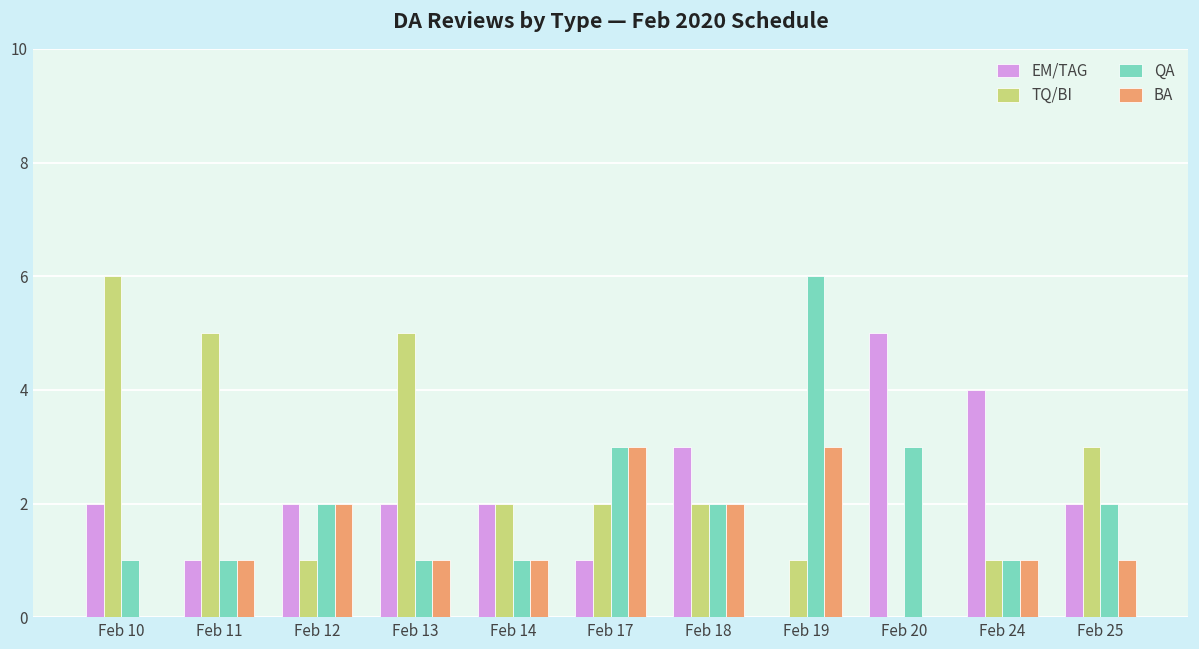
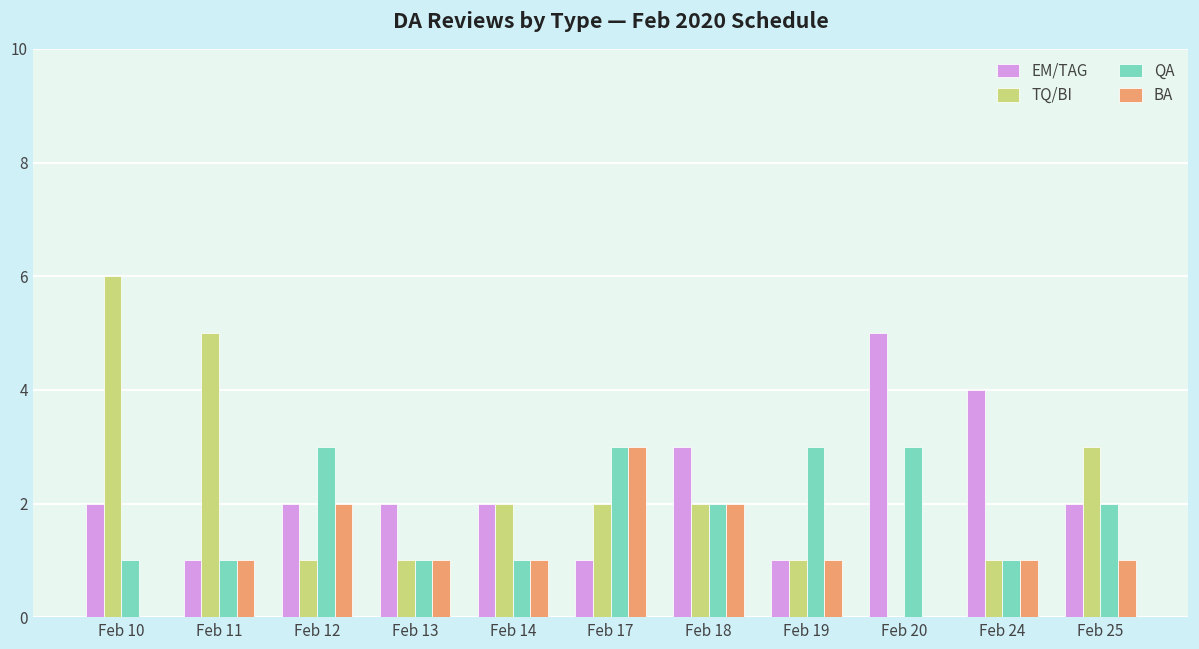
  {
    "EM/TAG": {
      "Feb 10": 2,
      "Feb 11": 1,
      "Feb 12": 2,
      "Feb 13": 2,
      "Feb 14": 2,
      "Feb 17": 1,
      "Feb 18": 3,
-     "Feb 19": 0,
+     "Feb 19": 1,
      "Feb 20": 5,
      "Feb 24": 4,
      "Feb 25": 2
    },
    "TQ/BI": {
      "Feb 10": 6,
      "Feb 11": 5,
      "Feb 12": 1,
-     "Feb 13": 5,
+     "Feb 13": 1,
      "Feb 14": 2,
      "Feb 17": 2,
      "Feb 18": 2,
      "Feb 19": 1,
      "Feb 20": 0,
      "Feb 24": 1,
      "Feb 25": 3
    },
    "QA": {
      "Feb 10": 1,
      "Feb 11": 1,
-     "Feb 12": 2,
+     "Feb 12": 3,
      "Feb 13": 1,
      "Feb 14": 1,
      "Feb 17": 3,
      "Feb 18": 2,
-     "Feb 19": 6,
+     "Feb 19": 3,
      "Feb 20": 3,
      "Feb 24": 1,
      "Feb 25": 2
    },
    "BA": {
      "Feb 10": 0,
      "Feb 11": 1,
      "Feb 12": 2,
      "Feb 13": 1,
      "Feb 14": 1,
      "Feb 17": 3,
      "Feb 18": 2,
-     "Feb 19": 3,
+     "Feb 19": 1,
      "Feb 20": 0,
      "Feb 24": 1,
      "Feb 25": 1
    }
  }
